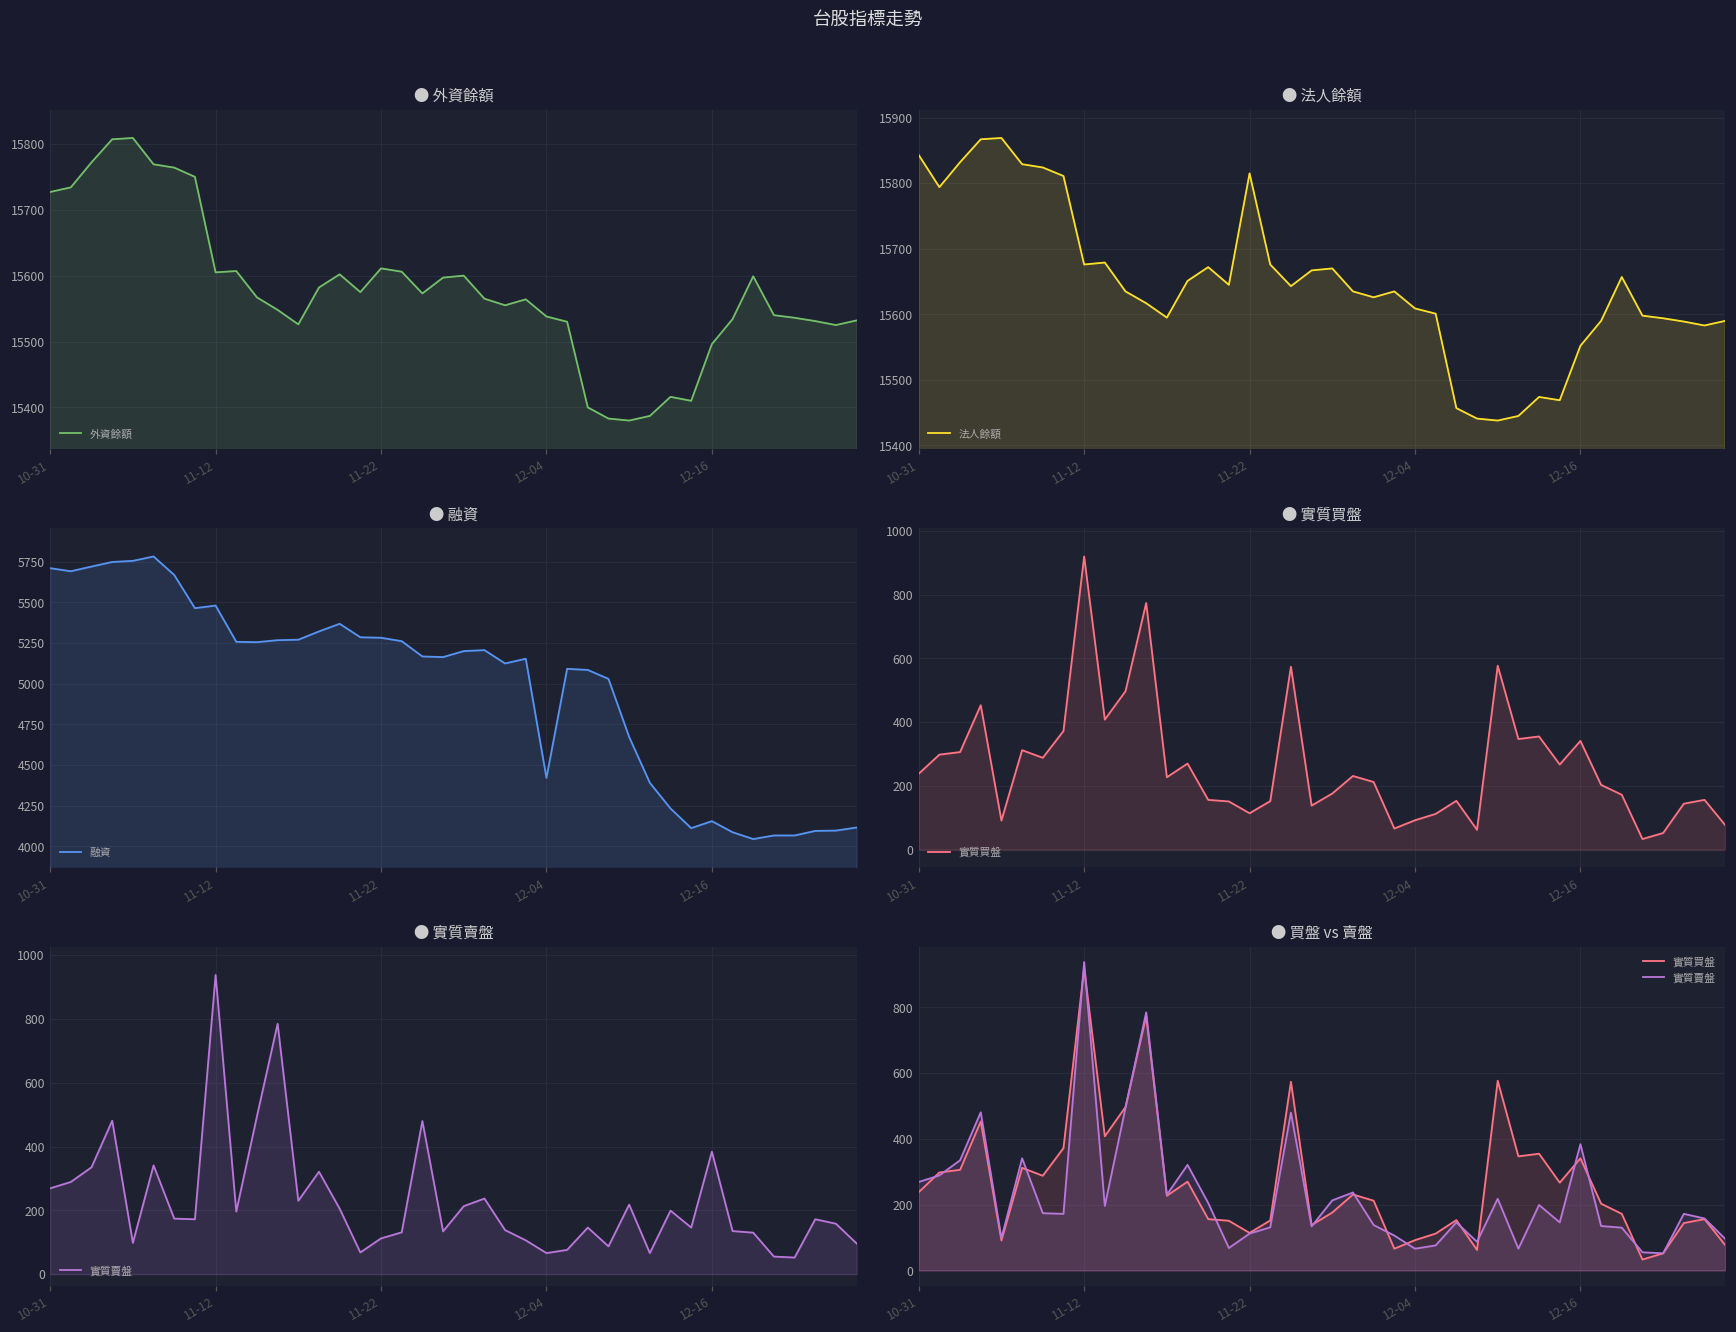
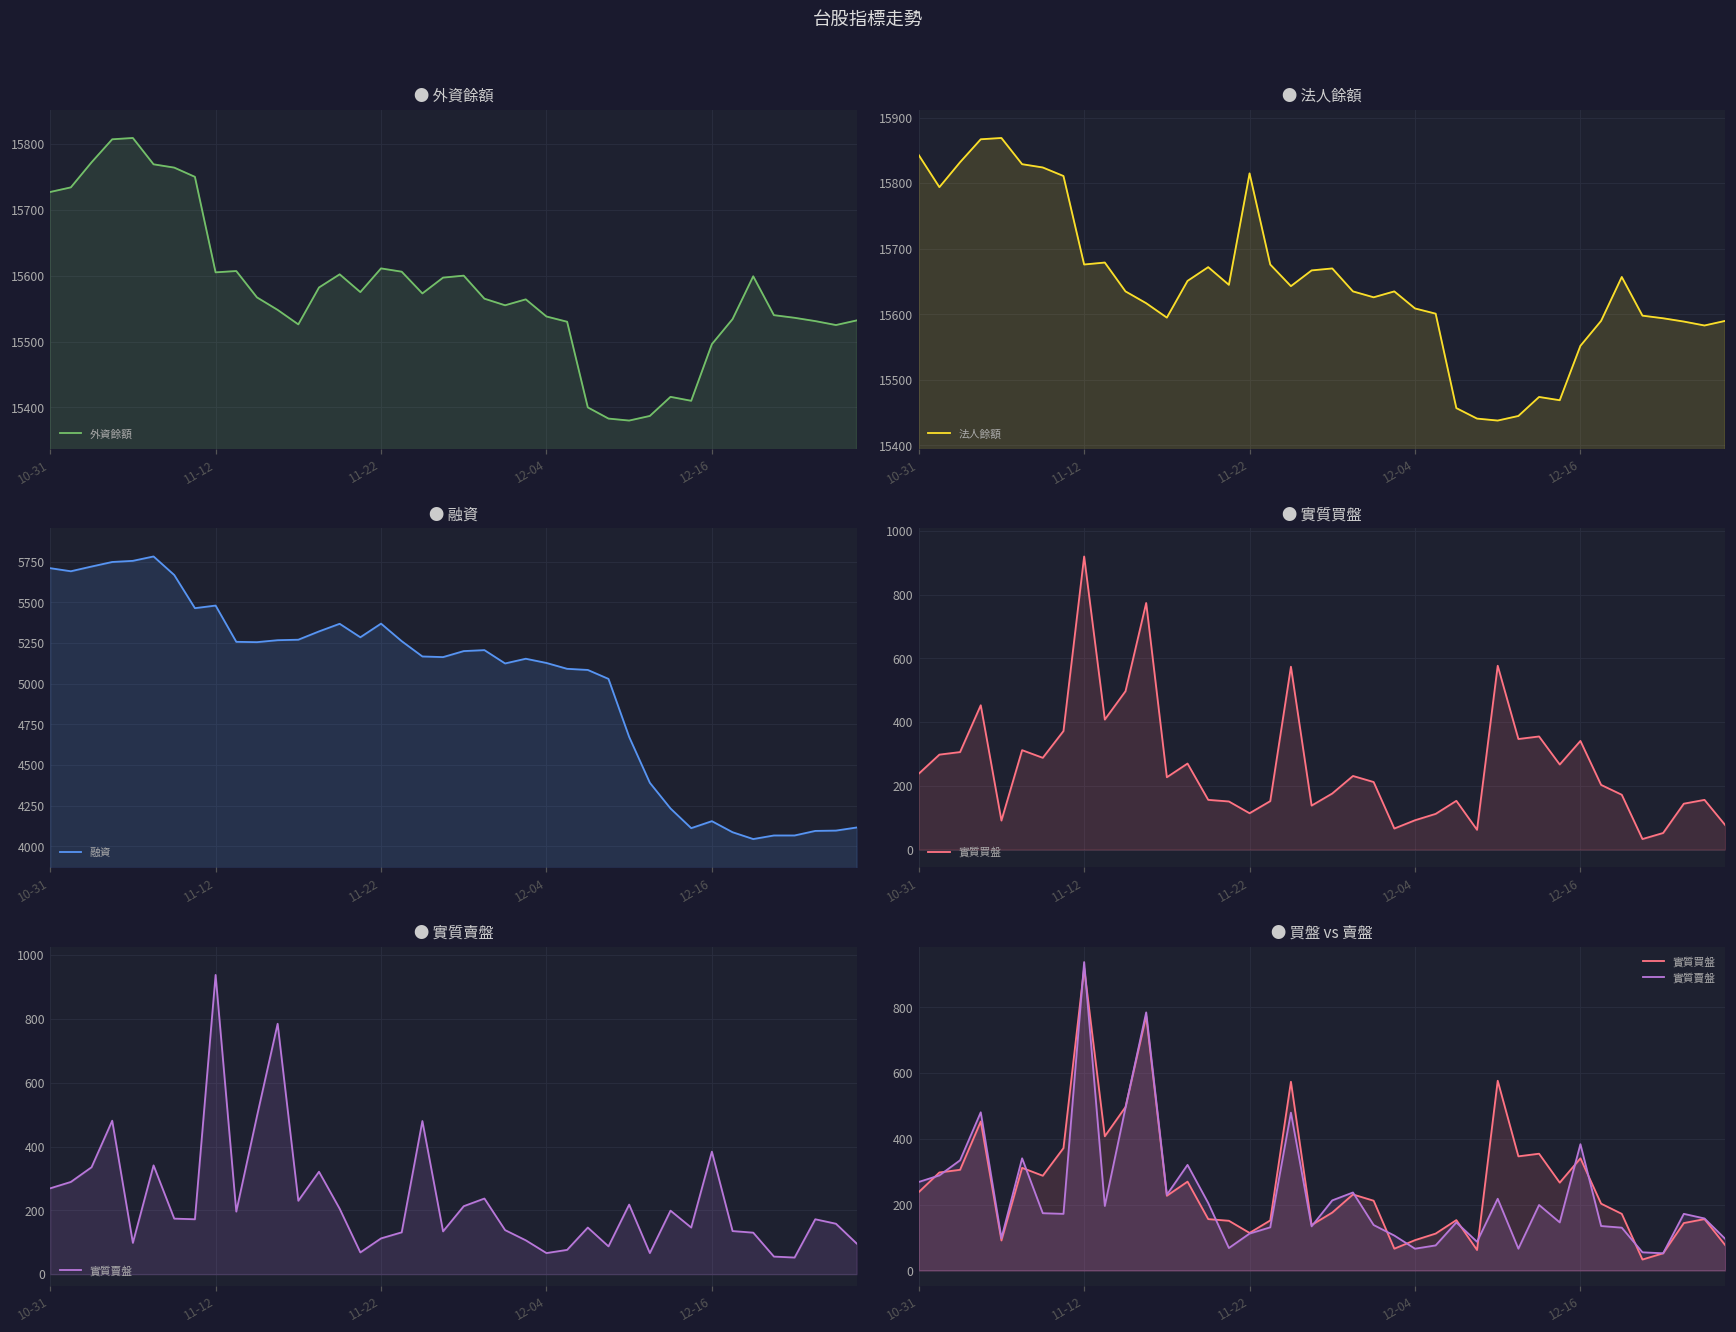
  {
    "● 外資餘額": {
      "10-31": 15730,
      "11-12": 15610,
      "11-22": 15610,
      "12-04": 15540,
      "12-16": 15500
    },
    "● 法人餘額": {
      "10-31": 15840,
      "11-12": 15680,
      "11-22": 15820,
      "12-04": 15610,
      "12-16": 15550
    },
    "● 融資": {
      "10-31": 5710,
      "11-12": 5480,
-     "11-22": 5280,
-     "12-04": 4420,
+     "11-22": 5370,
+     "12-04": 5130,
      "12-16": 4160
    },
    "● 實質買盤": {
      "10-31": 240,
      "11-12": 920,
      "11-22": 110,
      "12-04": 90,
      "12-16": 340
    },
    "● 實質賣盤": {
      "10-31": 270,
      "11-12": 940,
      "11-22": 110,
      "12-04": 70,
      "12-16": 380
    },
    "● 買盤 vs 賣盤": {
      "實質買盤": {
        "10-31": 240,
        "11-12": 920,
        "12-04": 90,
        "12-16": 340
      },
      "實質賣盤": {
        "10-31": 270,
        "11-12": 940,
        "12-04": 70,
        "12-16": 380
      }
    }
  }
